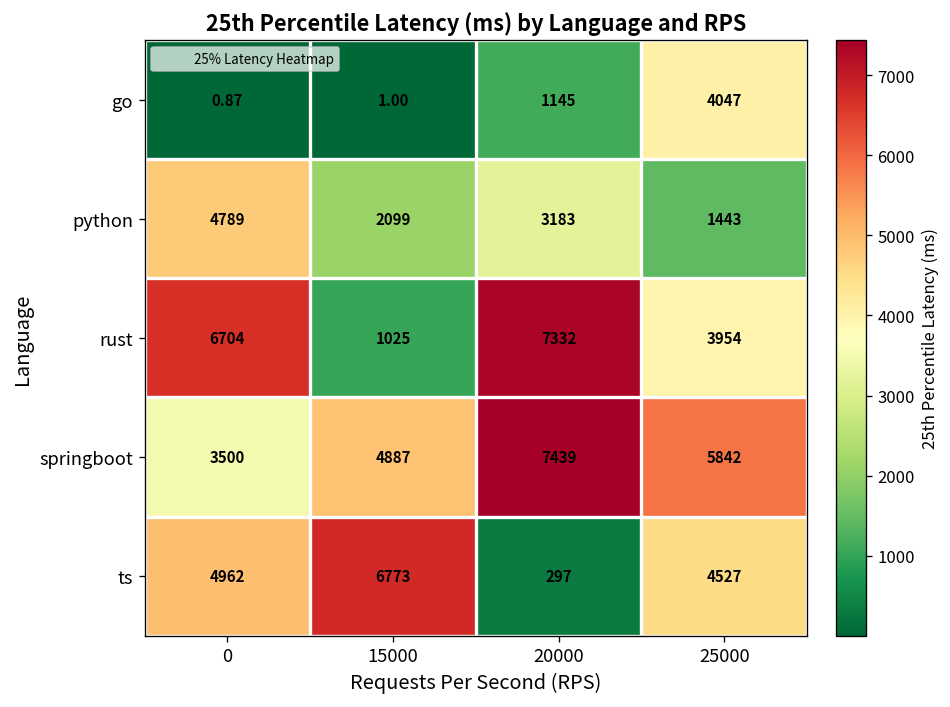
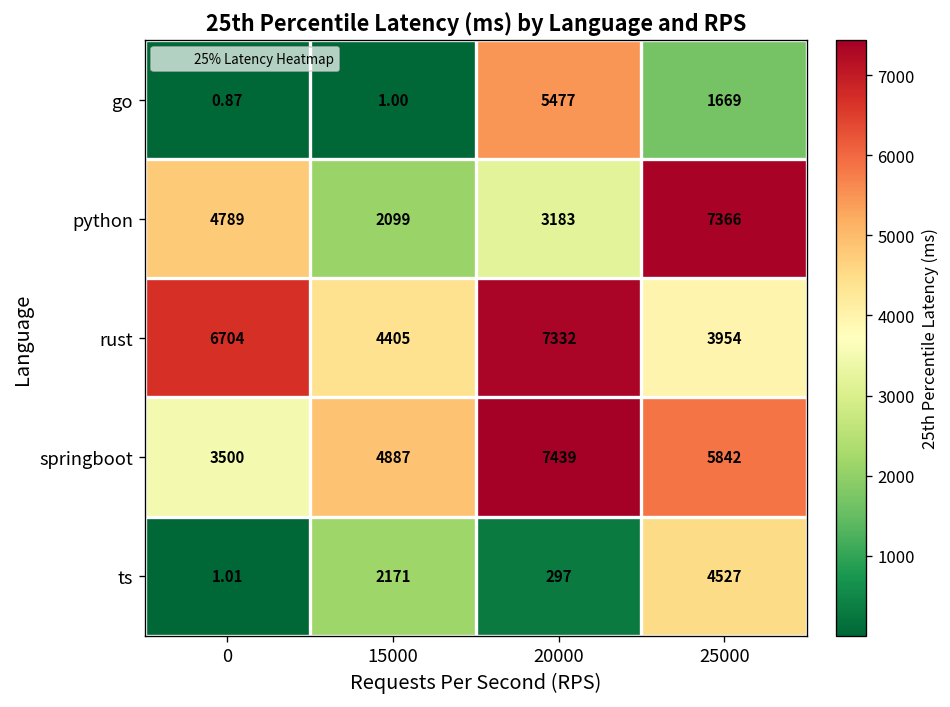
  {
    "go": {
      "0": 0.87,
      "15000": 1.00,
-     "20000": 1145,
-     "25000": 4047
+     "20000": 5477,
+     "25000": 1669
    },
    "python": {
      "0": 4789,
      "15000": 2099,
      "20000": 3183,
-     "25000": 1443
+     "25000": 7366
    },
    "rust": {
      "0": 6704,
-     "15000": 1025,
+     "15000": 4405,
      "20000": 7332,
      "25000": 3954
    },
    "springboot": {
      "0": 3500,
      "15000": 4887,
      "20000": 7439,
      "25000": 5842
    },
    "ts": {
-     "0": 4962,
-     "15000": 6773,
+     "0": 1.01,
+     "15000": 2171,
      "20000": 297,
      "25000": 4527
    }
  }
